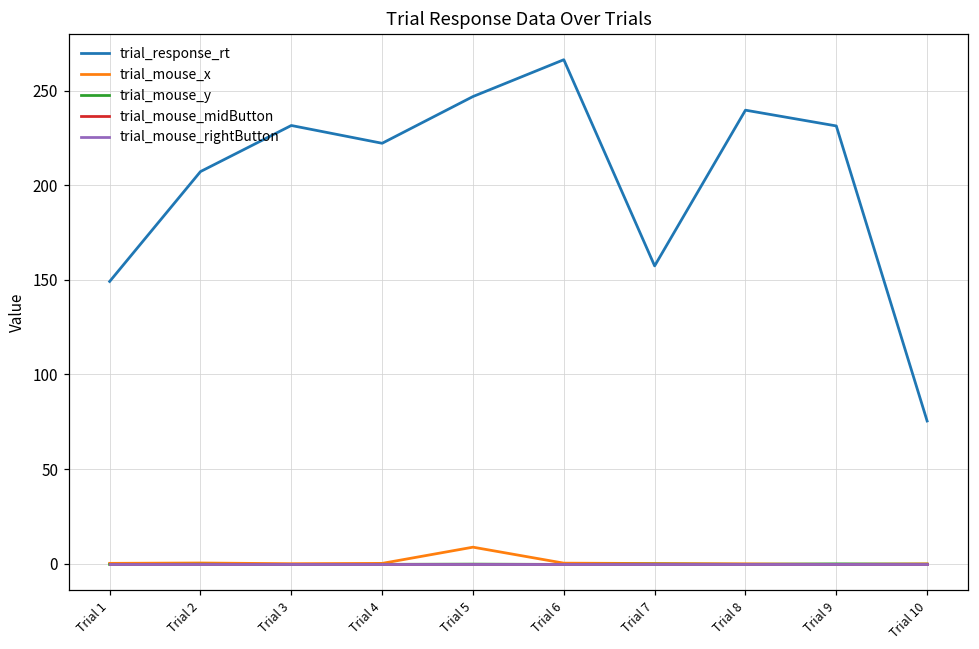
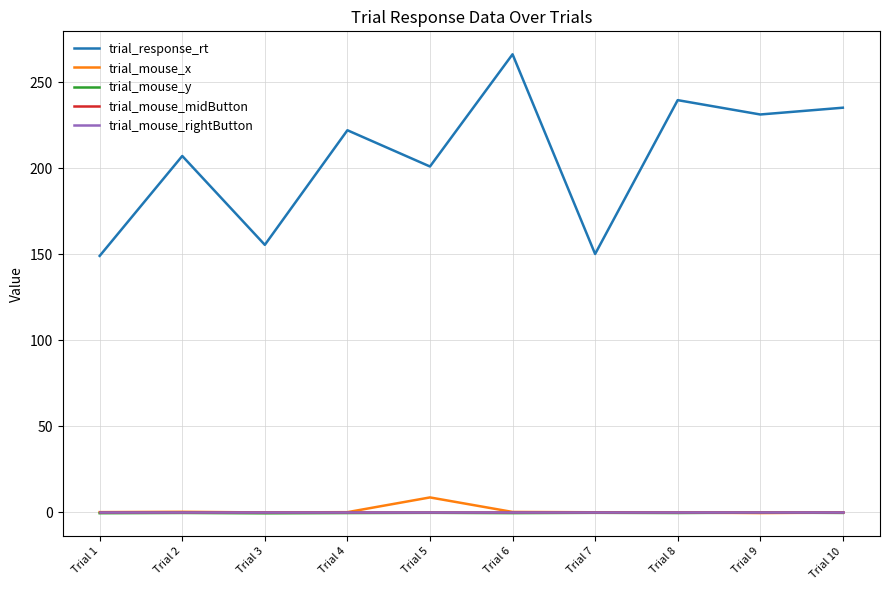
  {
    "trial_response_rt": {
      "Trial 1": 149,
      "Trial 2": 207,
-     "Trial 3": 232,
+     "Trial 3": 156,
      "Trial 4": 222,
-     "Trial 5": 247,
+     "Trial 5": 201,
      "Trial 6": 266,
-     "Trial 7": 157,
+     "Trial 7": 150,
      "Trial 8": 240,
      "Trial 9": 231,
-     "Trial 10": 75
+     "Trial 10": 235
    },
    "trial_mouse_x": {
      "Trial 5": 9
    }
  }
